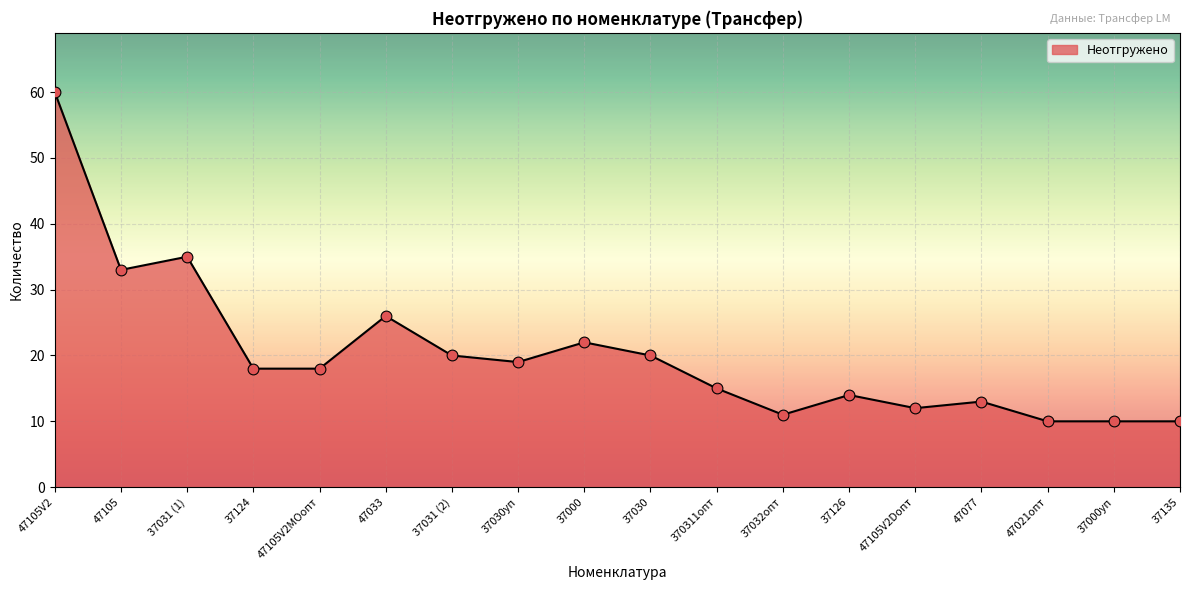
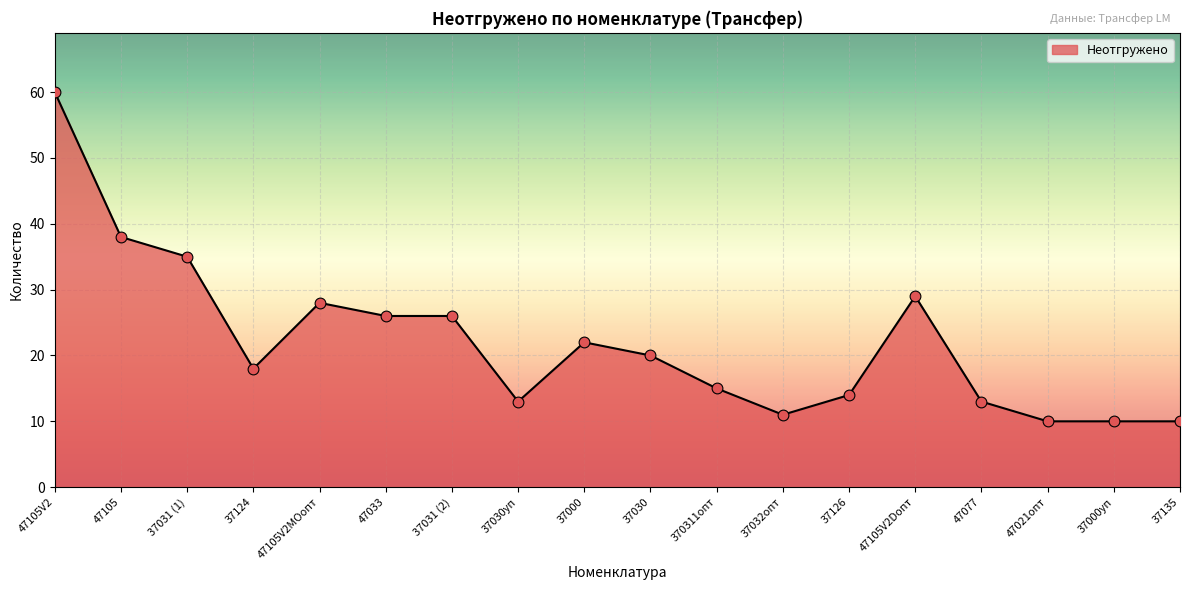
  {
    "47105V2": 60,
-   "47105": 33,
+   "47105": 38,
    "37031 (1)": 35,
    "37124": 18,
-   "47105V2MOопт": 18,
+   "47105V2MOопт": 28,
    "47033": 26,
-   "37031 (2)": 20,
-   "37030уп": 19,
+   "37031 (2)": 26,
+   "37030уп": 13,
    "37000": 22,
    "37030": 20,
    "370311опт": 15,
    "37032опт": 11,
    "37126": 14,
-   "47105V2Dопт": 12,
+   "47105V2Dопт": 29,
    "47077": 13,
    "47021опт": 10,
    "37000уп": 10,
    "37135": 10
  }
